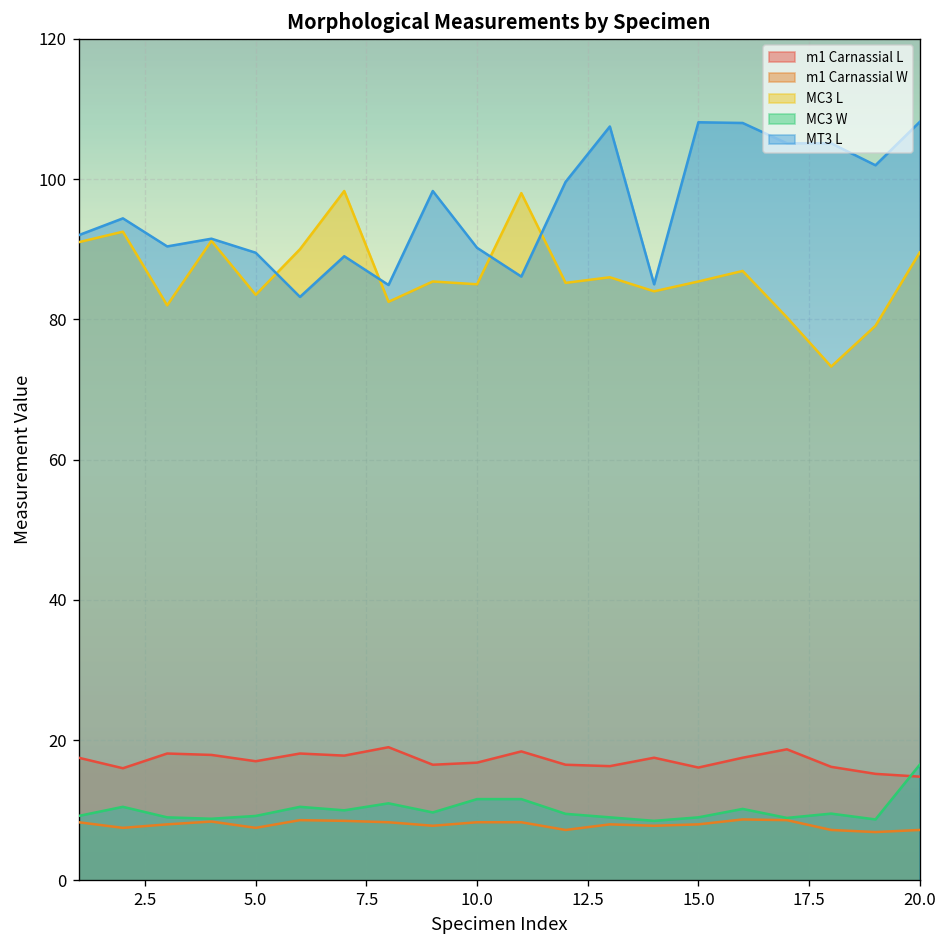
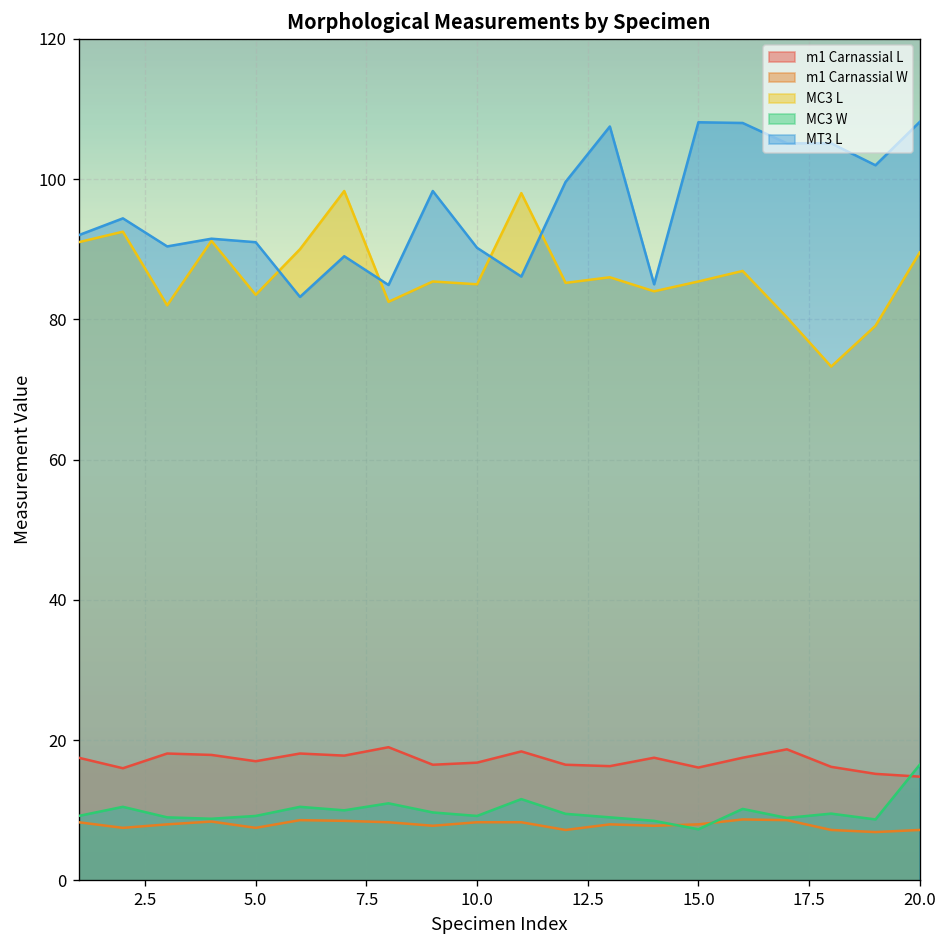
  {
    "MC3 W": {
      "5.0": 9,
-     "10.0": 12,
-     "15.0": 9,
+     "10.0": 9,
+     "15.0": 7,
      "20.0": 17
    },
    "MT3 L": {
-     "5.0": 90,
+     "5.0": 91,
      "10.0": 90,
      "15.0": 108,
      "20.0": 108
    }
  }
